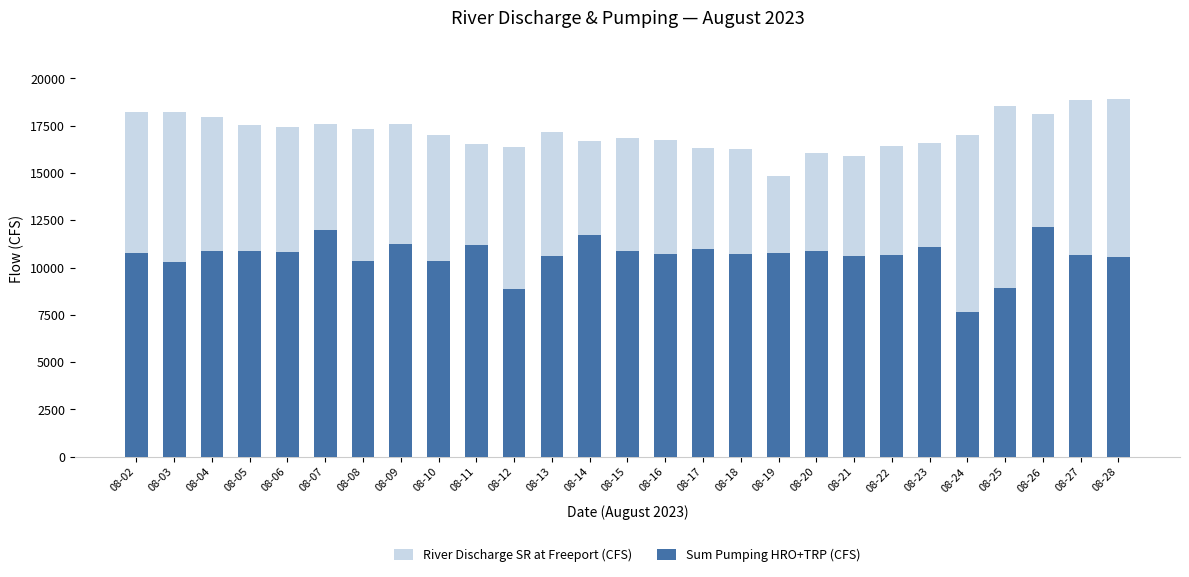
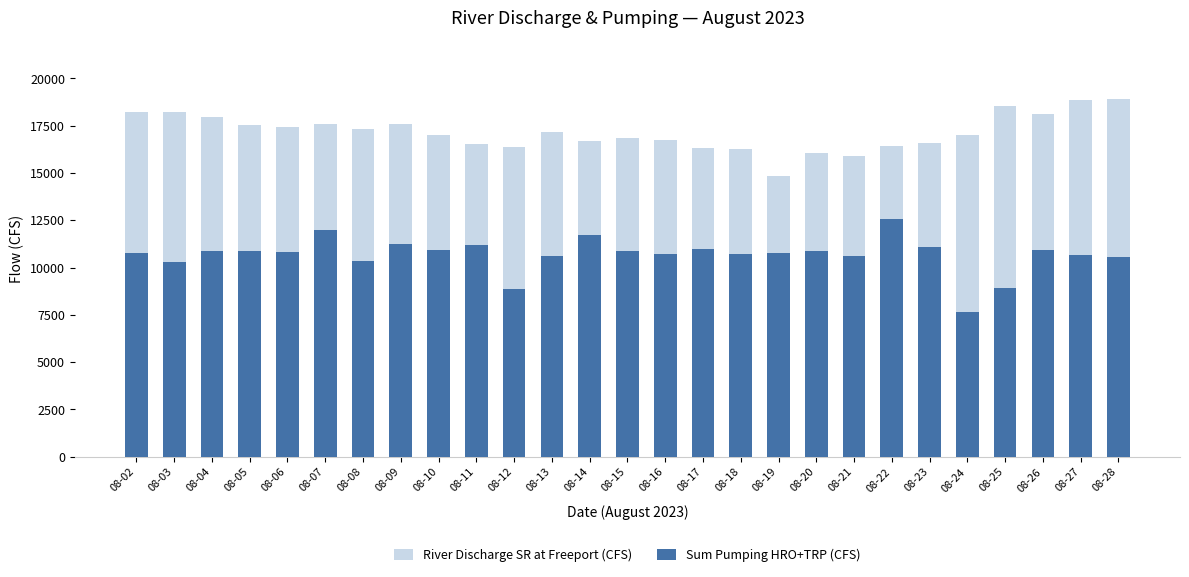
  {
    "River Discharge SR at Freeport (CFS)": {
      "08-02": 18200,
      "08-03": 18200,
      "08-04": 18000,
      "08-05": 17500,
      "08-06": 17400,
      "08-07": 17600,
      "08-08": 17300,
      "08-09": 17600,
      "08-10": 17000,
      "08-11": 16600,
      "08-12": 16400,
      "08-13": 17200,
      "08-14": 16700,
      "08-15": 16900,
      "08-16": 16700,
      "08-17": 16300,
      "08-18": 16300,
      "08-19": 14800,
      "08-20": 16000,
      "08-21": 15900,
      "08-22": 16400,
      "08-23": 16600,
      "08-24": 17000,
      "08-25": 18500,
      "08-26": 18100,
      "08-27": 18900,
      "08-28": 18900
    },
    "Sum Pumping HRO+TRP (CFS)": {
-     "08-10": 10400,
-     "08-22": 10700,
-     "08-26": 12100
+     "08-10": 10900,
+     "08-22": 12600,
+     "08-26": 10900
    }
  }
